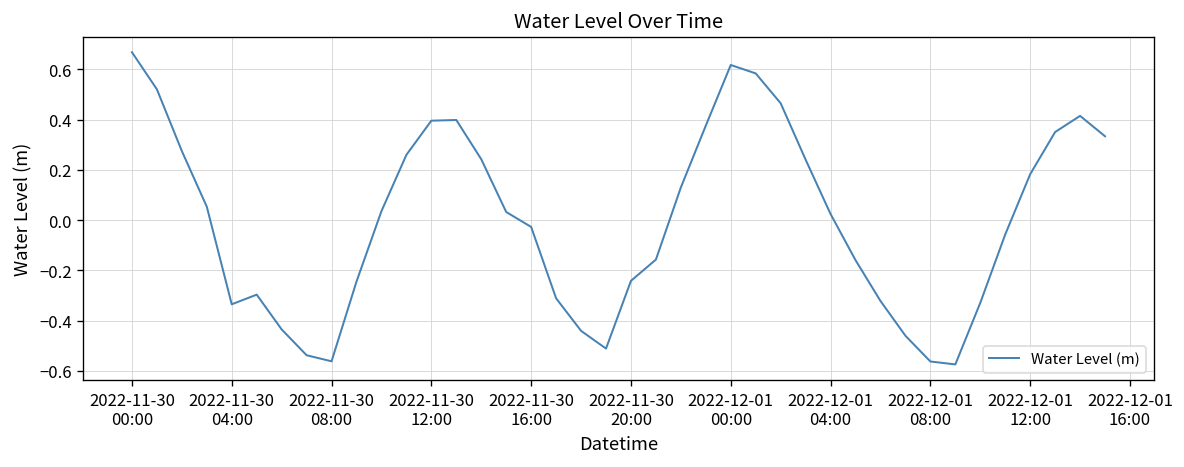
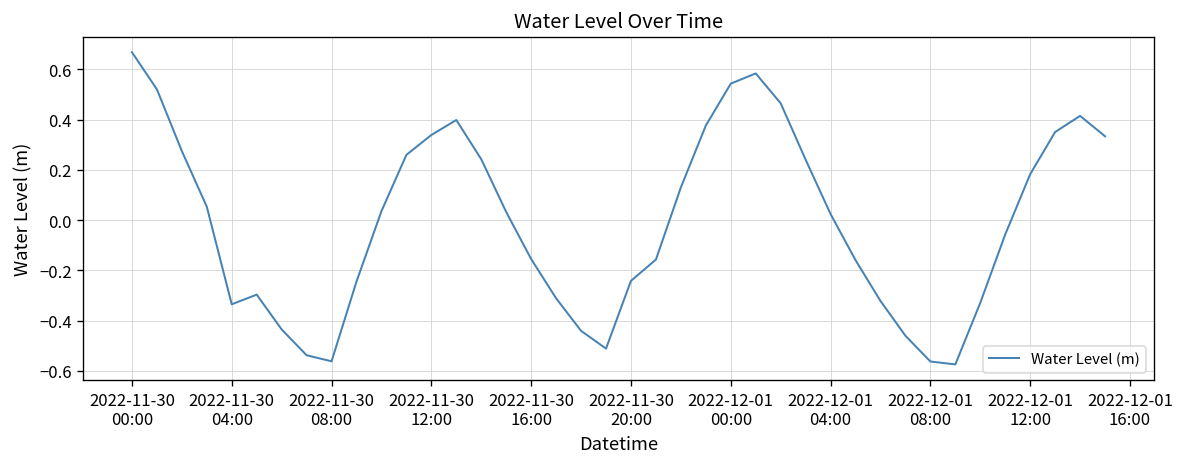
  {
    "2022-11-30 00:00": 0.67,
    "2022-11-30 04:00": -0.34,
    "2022-11-30 08:00": -0.56,
-   "2022-11-30 12:00": 0.40,
-   "2022-11-30 16:00": -0.03,
+   "2022-11-30 12:00": 0.34,
+   "2022-11-30 16:00": -0.16,
    "2022-11-30 20:00": -0.24,
-   "2022-12-01 00:00": 0.62,
+   "2022-12-01 00:00": 0.54,
    "2022-12-01 04:00": 0.02,
    "2022-12-01 08:00": -0.56,
    "2022-12-01 12:00": 0.18
  }
